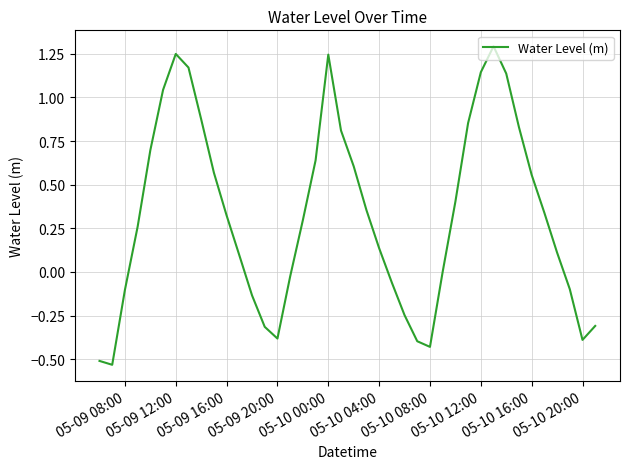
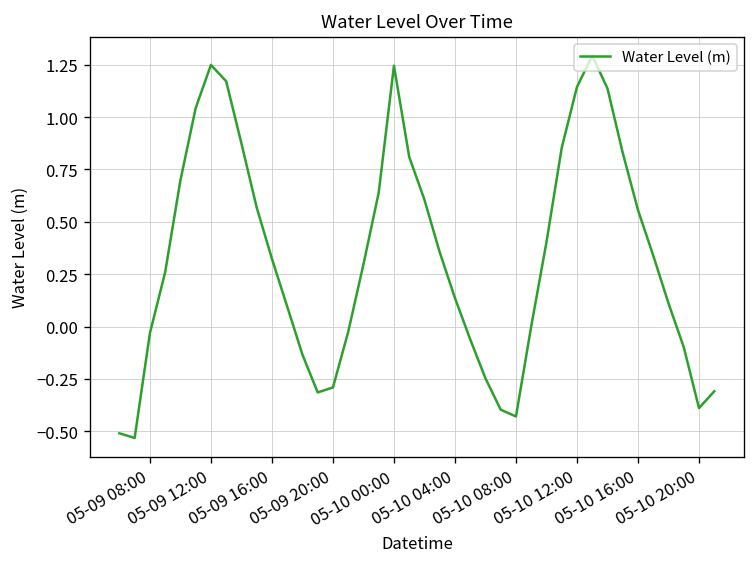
  {
-   "05-09 08:00": -0.10,
+   "05-09 08:00": -0.03,
    "05-09 12:00": 1.25,
    "05-09 16:00": 0.32,
-   "05-09 20:00": -0.38,
+   "05-09 20:00": -0.29,
    "05-10 00:00": 1.25,
    "05-10 04:00": 0.14,
    "05-10 08:00": -0.43,
    "05-10 12:00": 1.14,
    "05-10 16:00": 0.56,
    "05-10 20:00": -0.39
  }
